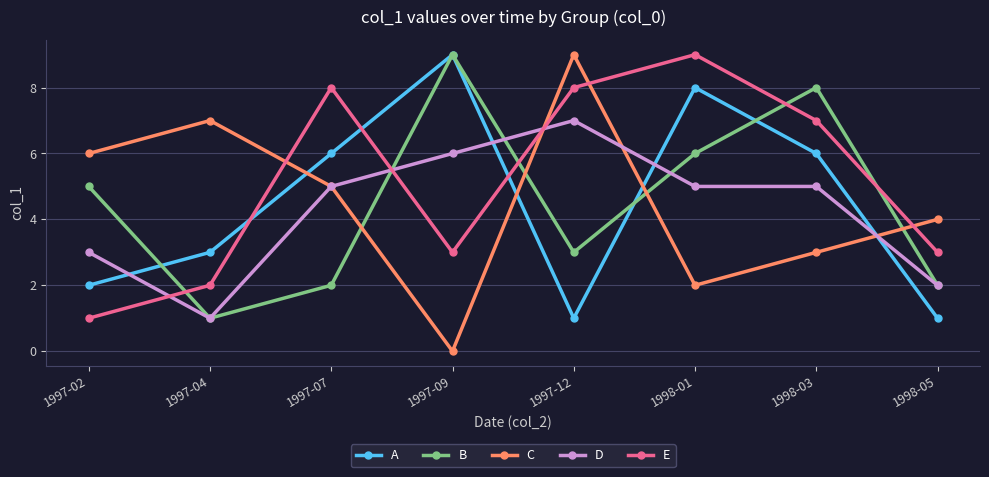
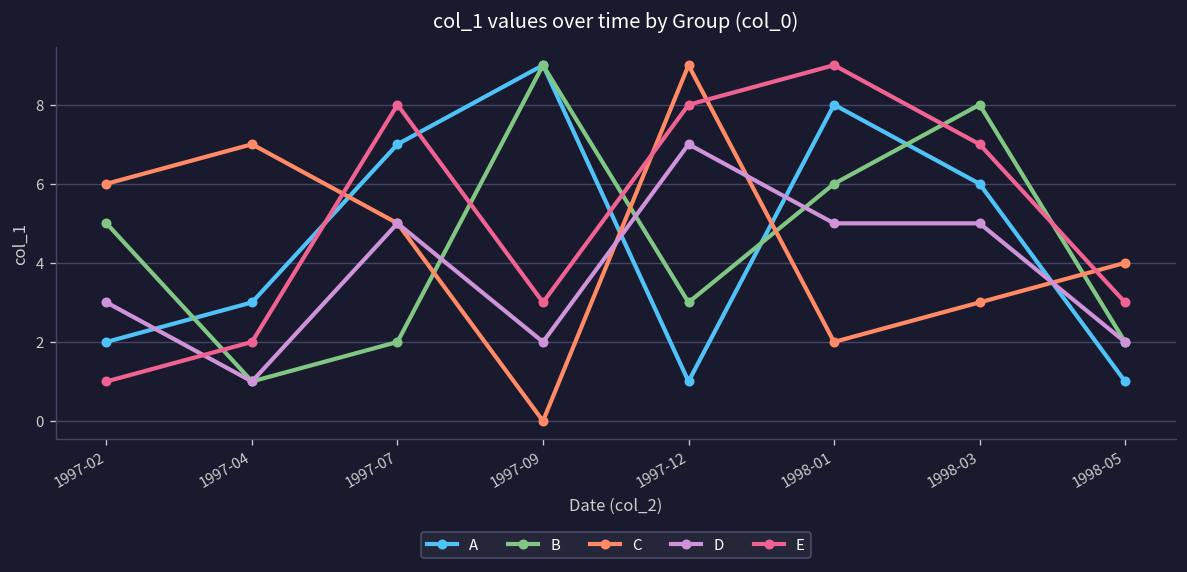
  {
    "A": {
      "1997-02": 2,
      "1997-04": 3,
-     "1997-07": 6,
+     "1997-07": 7,
      "1997-12": 1,
      "1998-01": 8,
      "1998-03": 6,
      "1998-05": 1
    },
    "B": {
      "1997-02": 5,
      "1997-07": 2,
      "1997-12": 3,
      "1998-01": 6,
      "1998-03": 8
    },
    "C": {
      "1997-02": 6,
      "1997-04": 7,
      "1997-09": 0,
      "1997-12": 9,
      "1998-01": 2,
      "1998-03": 3,
      "1998-05": 4
    },
    "D": {
      "1997-02": 3,
-     "1997-09": 6,
+     "1997-09": 2,
      "1997-12": 7,
      "1998-01": 5,
      "1998-03": 5
    },
    "E": {
      "1997-02": 1,
      "1997-04": 2,
      "1997-07": 8,
      "1997-09": 3,
      "1997-12": 8,
      "1998-01": 9,
      "1998-03": 7,
      "1998-05": 3
    }
  }
